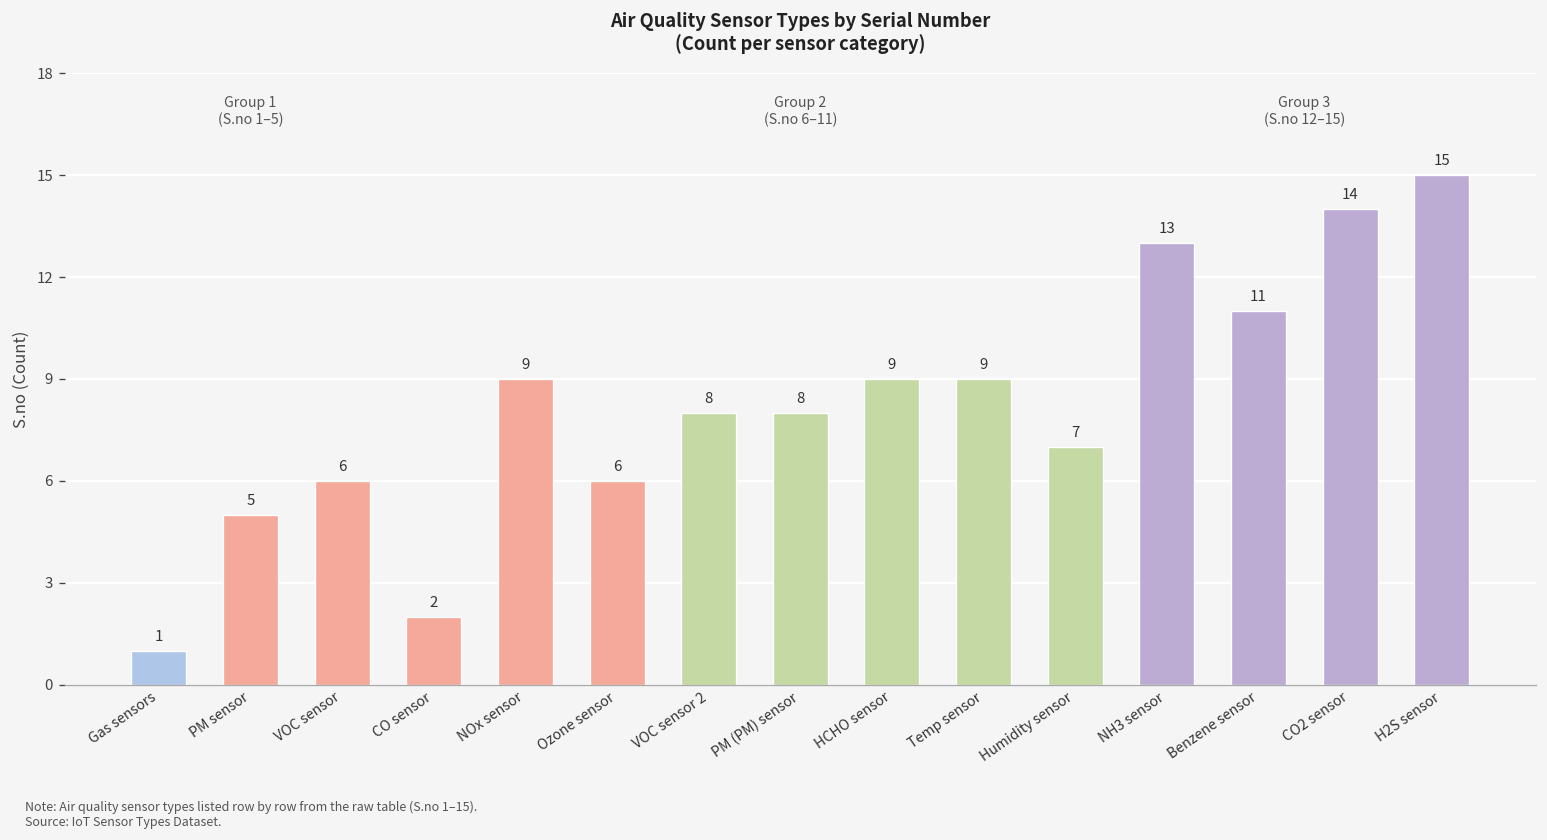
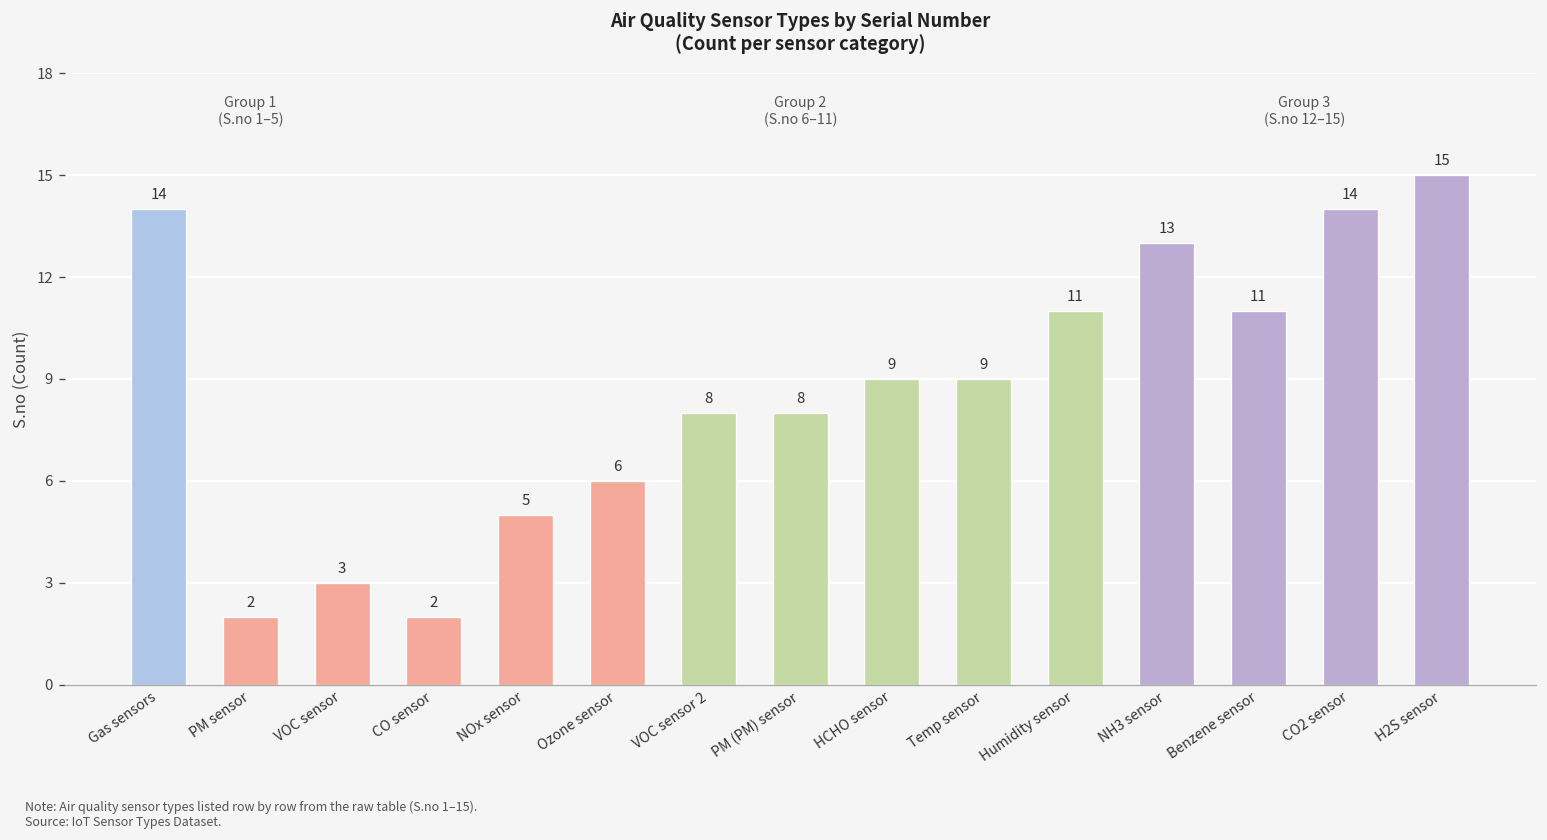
  {
-   "Gas sensors": 1,
-   "PM sensor": 5,
-   "VOC sensor": 6,
+   "Gas sensors": 14,
+   "PM sensor": 2,
+   "VOC sensor": 3,
    "CO sensor": 2,
-   "NOx sensor": 9,
+   "NOx sensor": 5,
    "Ozone sensor": 6,
    "VOC sensor 2": 8,
    "PM (PM) sensor": 8,
    "HCHO sensor": 9,
    "Temp sensor": 9,
-   "Humidity sensor": 7,
+   "Humidity sensor": 11,
    "NH3 sensor": 13,
    "Benzene sensor": 11,
    "CO2 sensor": 14,
    "H2S sensor": 15
  }
